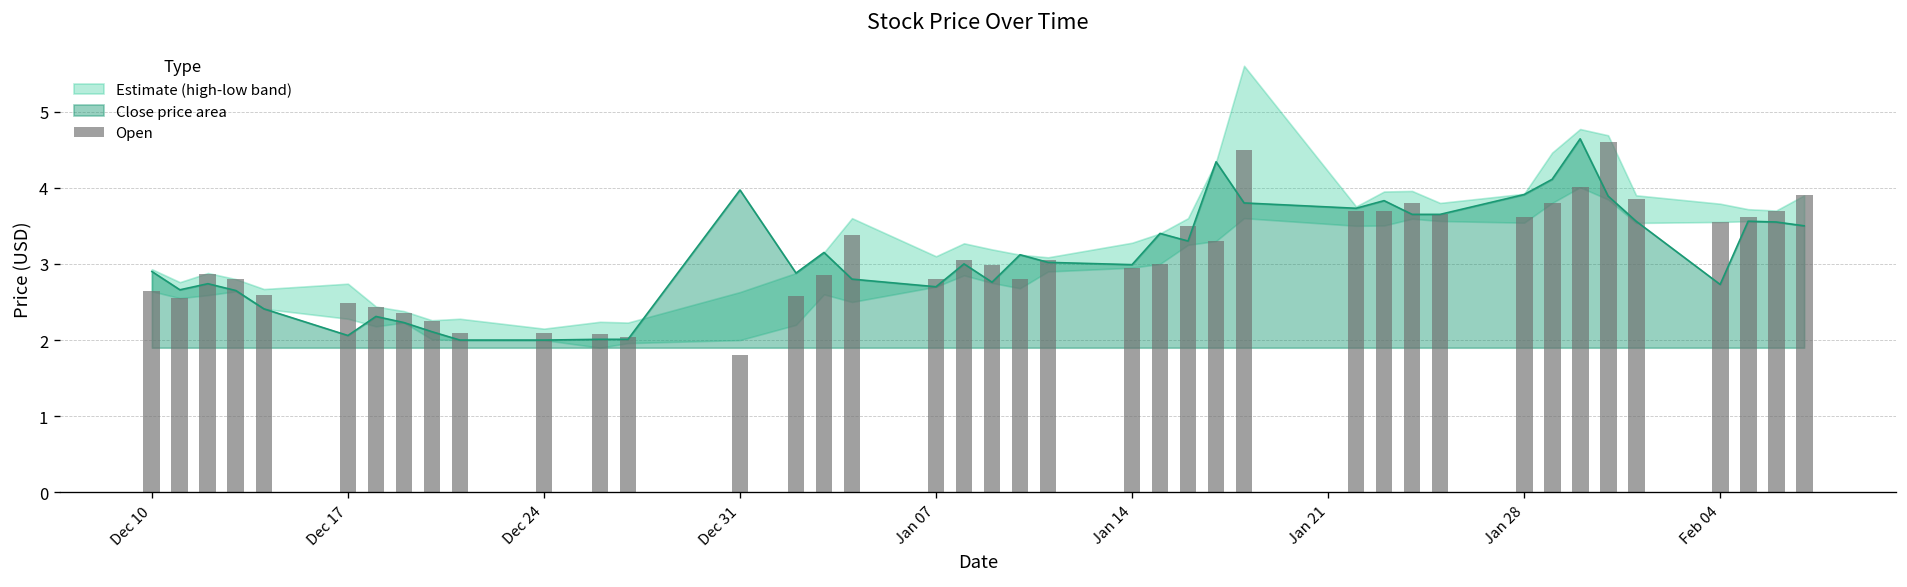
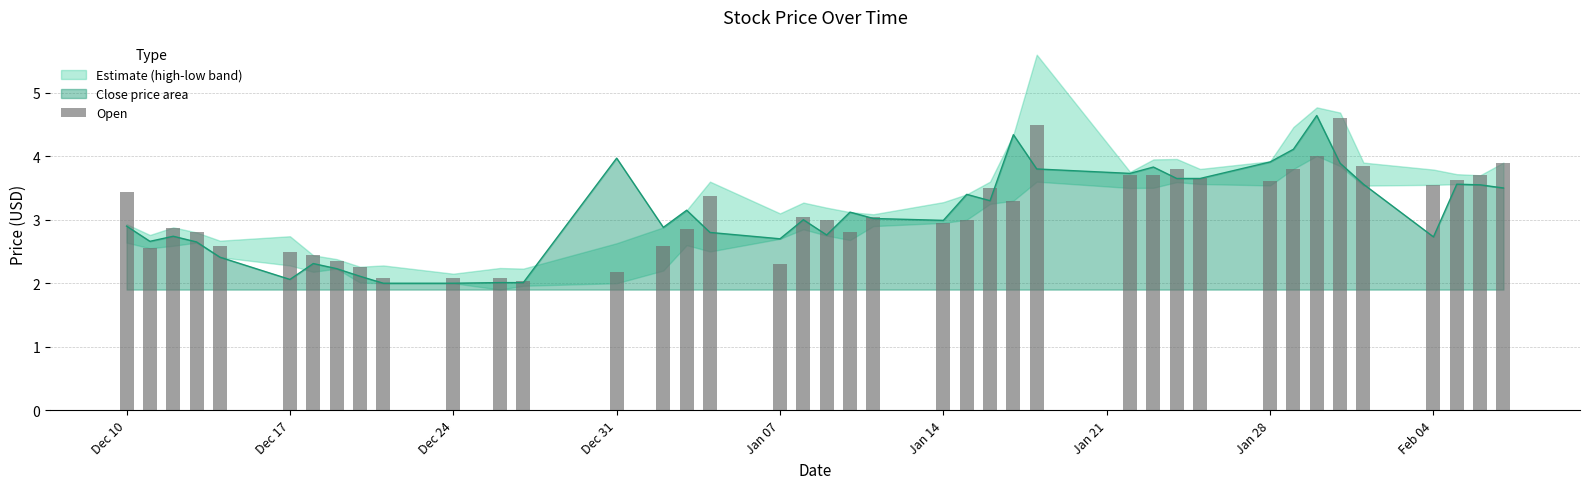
  {
    "Open": {
-     "Dec 10": 2.6,
+     "Dec 10": 3.4,
      "Dec 17": 2.5,
      "Dec 24": 2.1,
-     "Dec 31": 1.8,
-     "Jan 07": 2.8,
+     "Dec 31": 2.2,
+     "Jan 07": 2.3,
      "Jan 14": 3.0,
      "Jan 28": 3.6,
      "Feb 04": 3.6
    },
    "Close price area": {
      "Dec 17": 2.1,
      "Dec 24": 2.0,
      "Dec 31": 4.0,
      "Jan 07": 2.7,
      "Jan 14": 3.0,
      "Feb 04": 2.7
    }
  }
